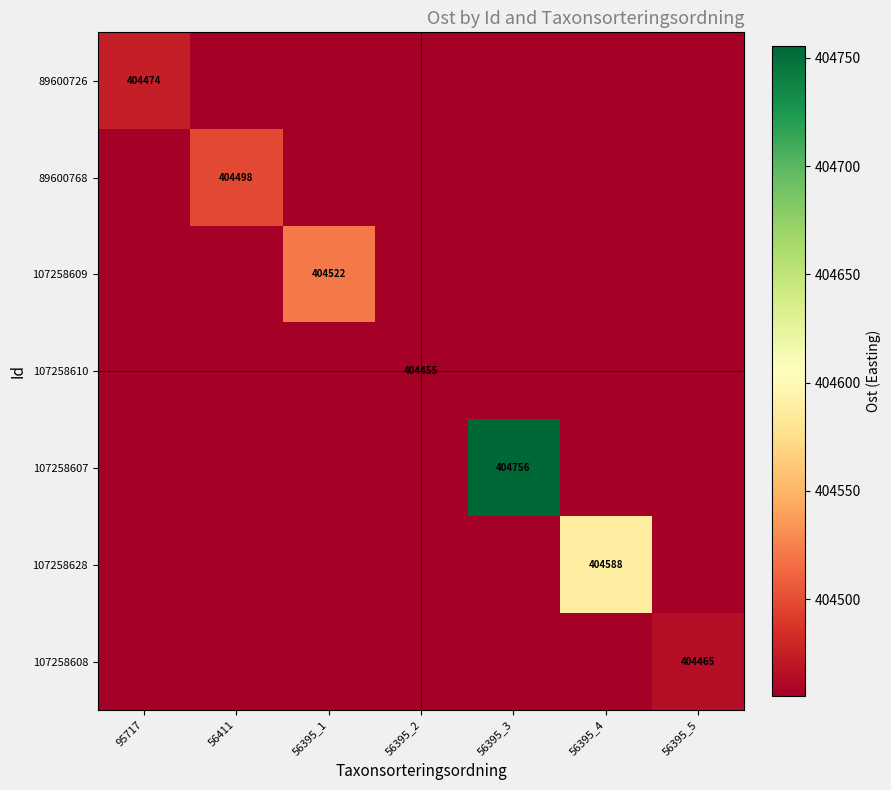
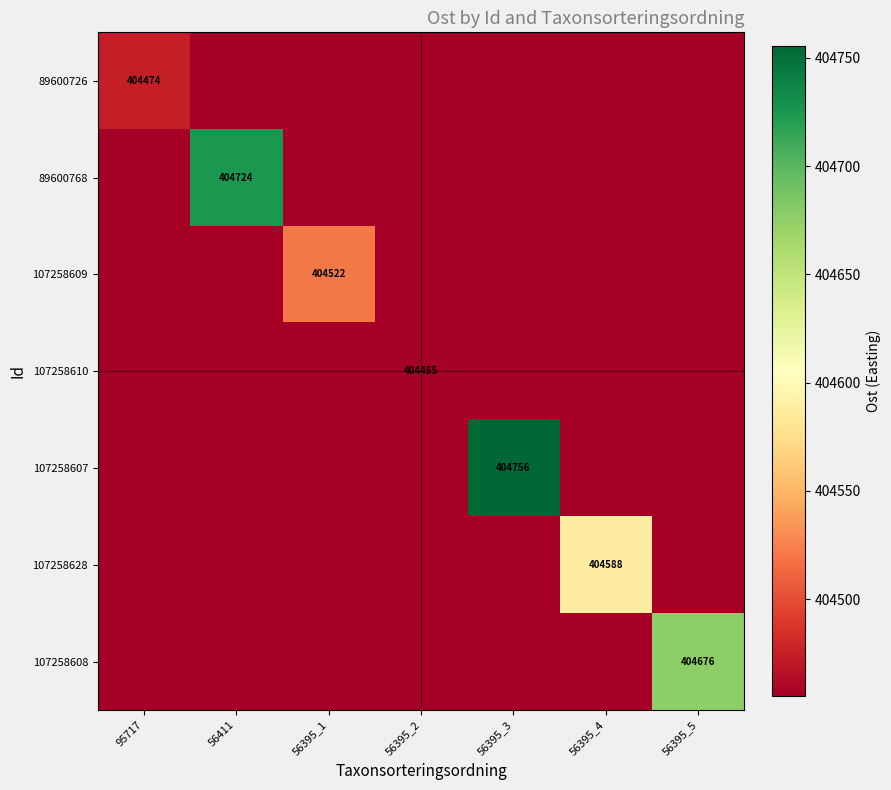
  {
    "89600726": {
      "95717": 404474
    },
    "89600768": {
-     "56411": 404498
+     "56411": 404724
    },
    "107258609": {
      "56395_1": 404522
    },
    "107258610": {
      "56395_2": 404455
    },
    "107258607": {
      "56395_3": 404756
    },
    "107258628": {
      "56395_4": 404588
    },
    "107258608": {
-     "56395_5": 404465
+     "56395_5": 404676
    }
  }
